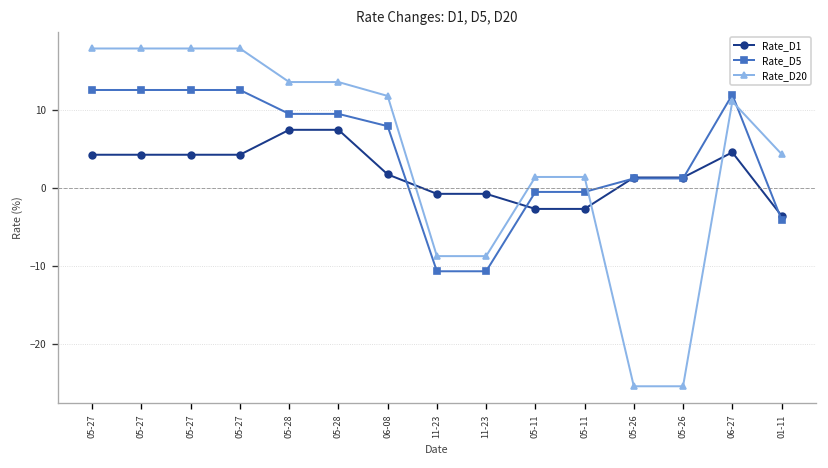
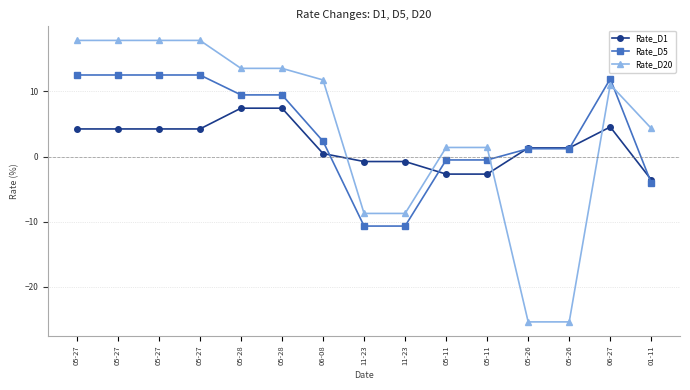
  {
    "Rate_D1": {
-     "06-08": 2,
+     "06-08": 0,
      "06-27": 5,
      "01-11": -4
    },
    "Rate_D5": {
-     "06-08": 8,
+     "06-08": 2,
      "06-27": 12,
      "01-11": -4
    },
    "Rate_D20": {
      "06-08": 12,
      "06-27": 11,
      "01-11": 4
    }
  }
